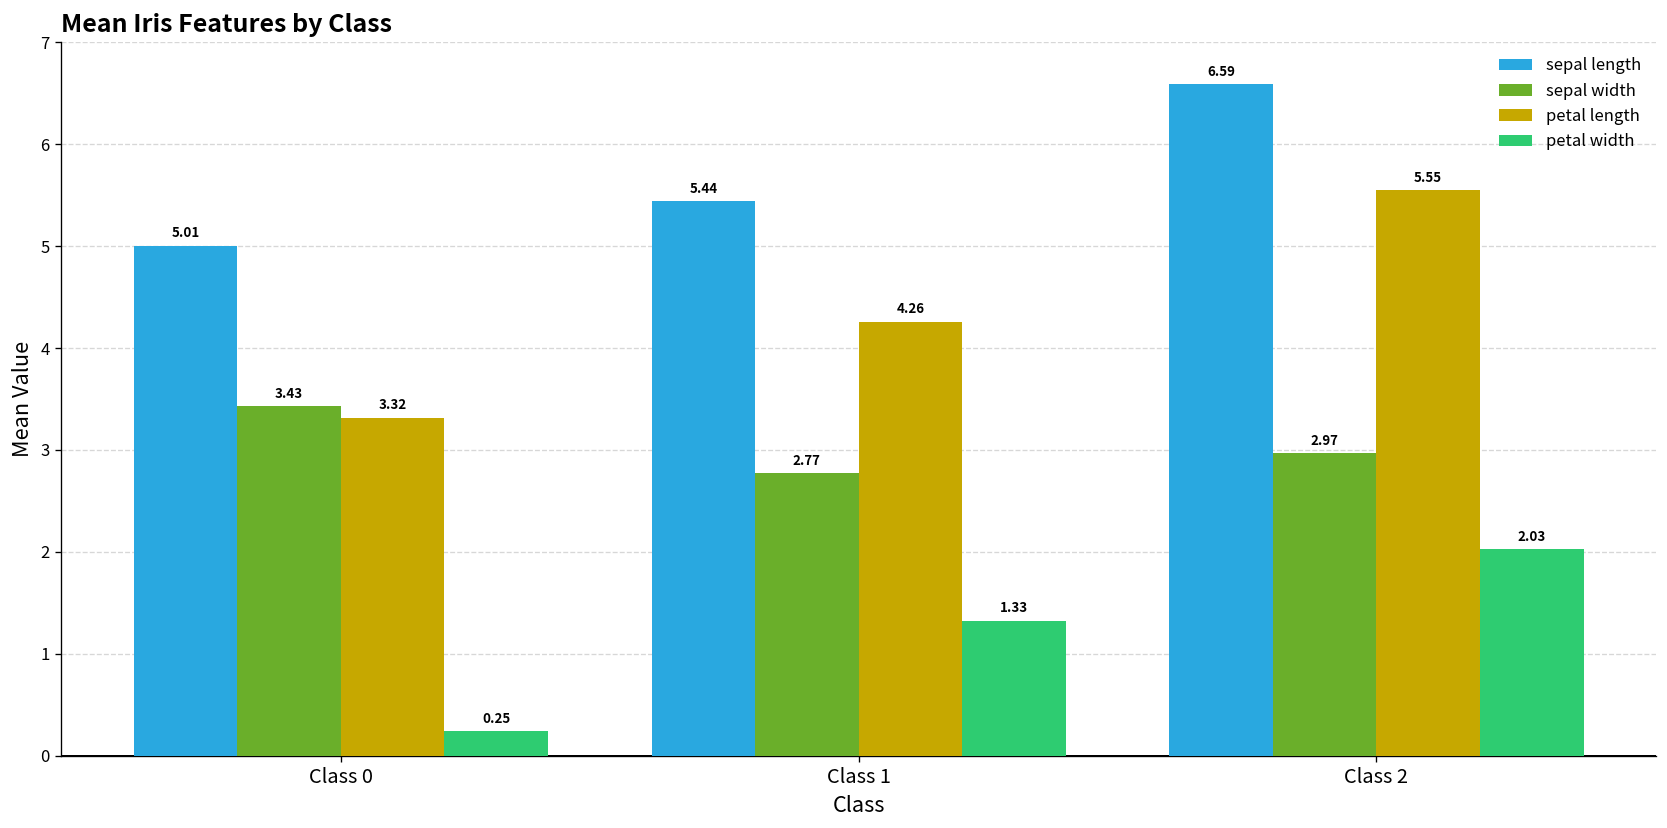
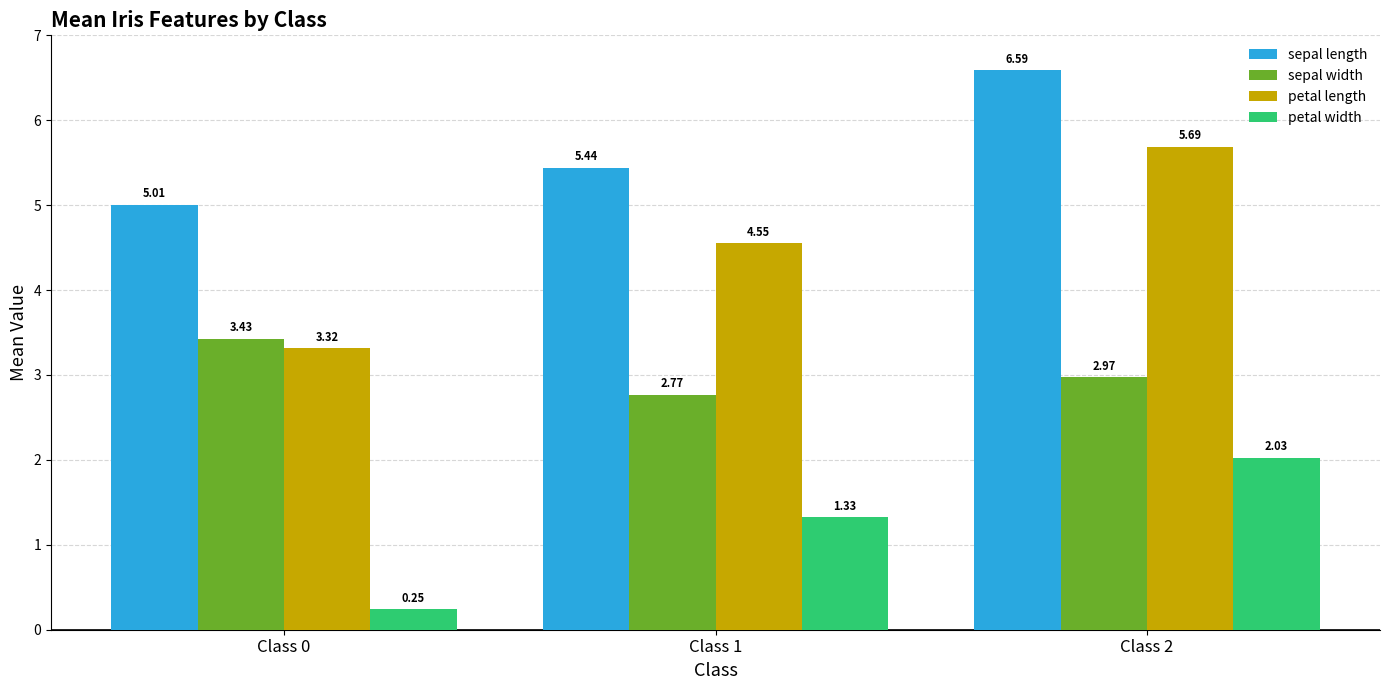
  {
    "sepal length": {
      "Class 0": 5.01,
      "Class 1": 5.44,
      "Class 2": 6.59
    },
    "sepal width": {
      "Class 0": 3.43,
      "Class 1": 2.77,
      "Class 2": 2.97
    },
    "petal length": {
      "Class 0": 3.32,
-     "Class 1": 4.26,
-     "Class 2": 5.55
+     "Class 1": 4.55,
+     "Class 2": 5.69
    },
    "petal width": {
      "Class 0": 0.25,
      "Class 1": 1.33,
      "Class 2": 2.03
    }
  }
